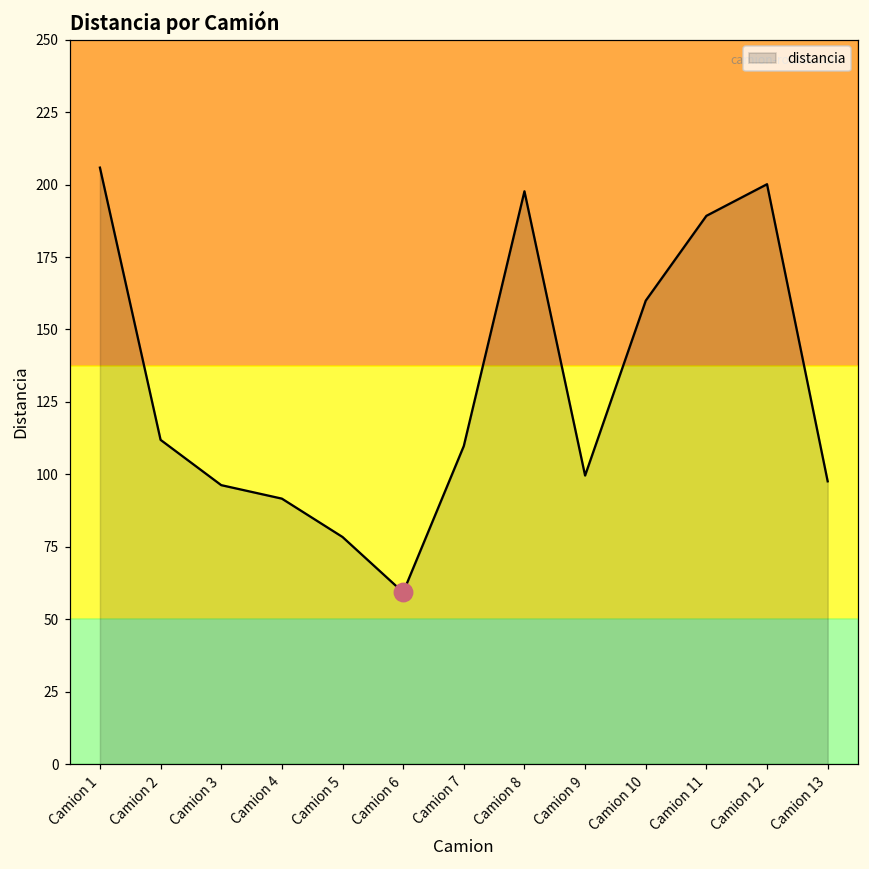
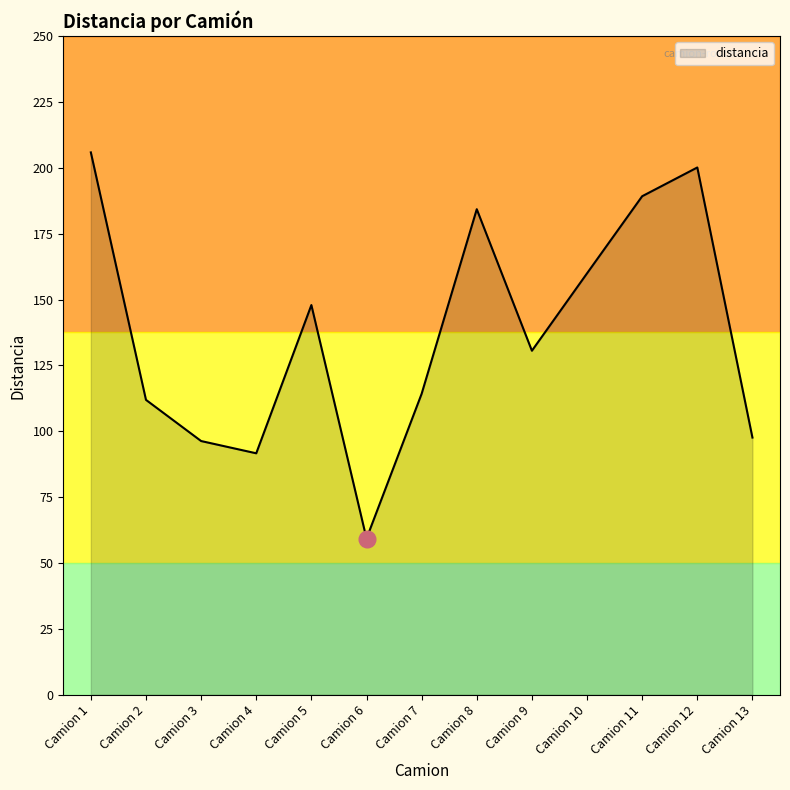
  {
    "distancia": {
      "Camion 1": 206,
      "Camion 2": 112,
      "Camion 3": 96,
      "Camion 4": 92,
-     "Camion 5": 78,
-     "Camion 7": 110,
-     "Camion 8": 198,
-     "Camion 9": 100,
+     "Camion 5": 148,
+     "Camion 7": 114,
+     "Camion 8": 184,
+     "Camion 9": 131,
      "Camion 10": 160,
      "Camion 11": 189,
      "Camion 12": 200,
      "Camion 13": 98
    }
  }
